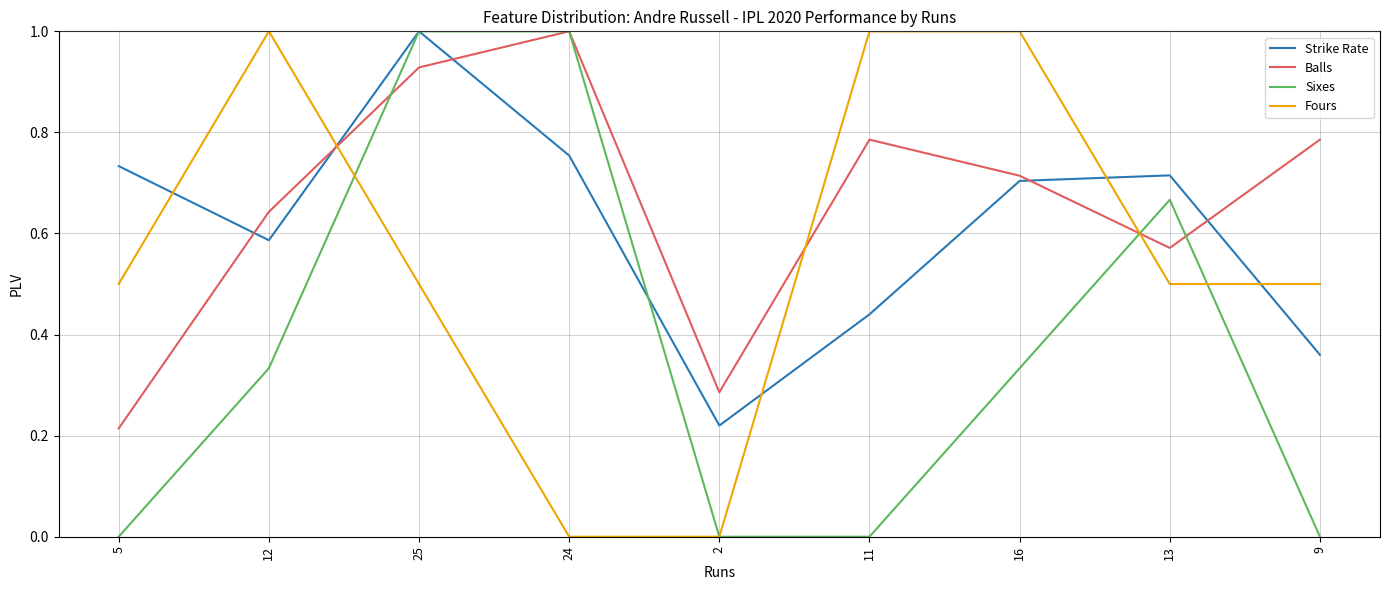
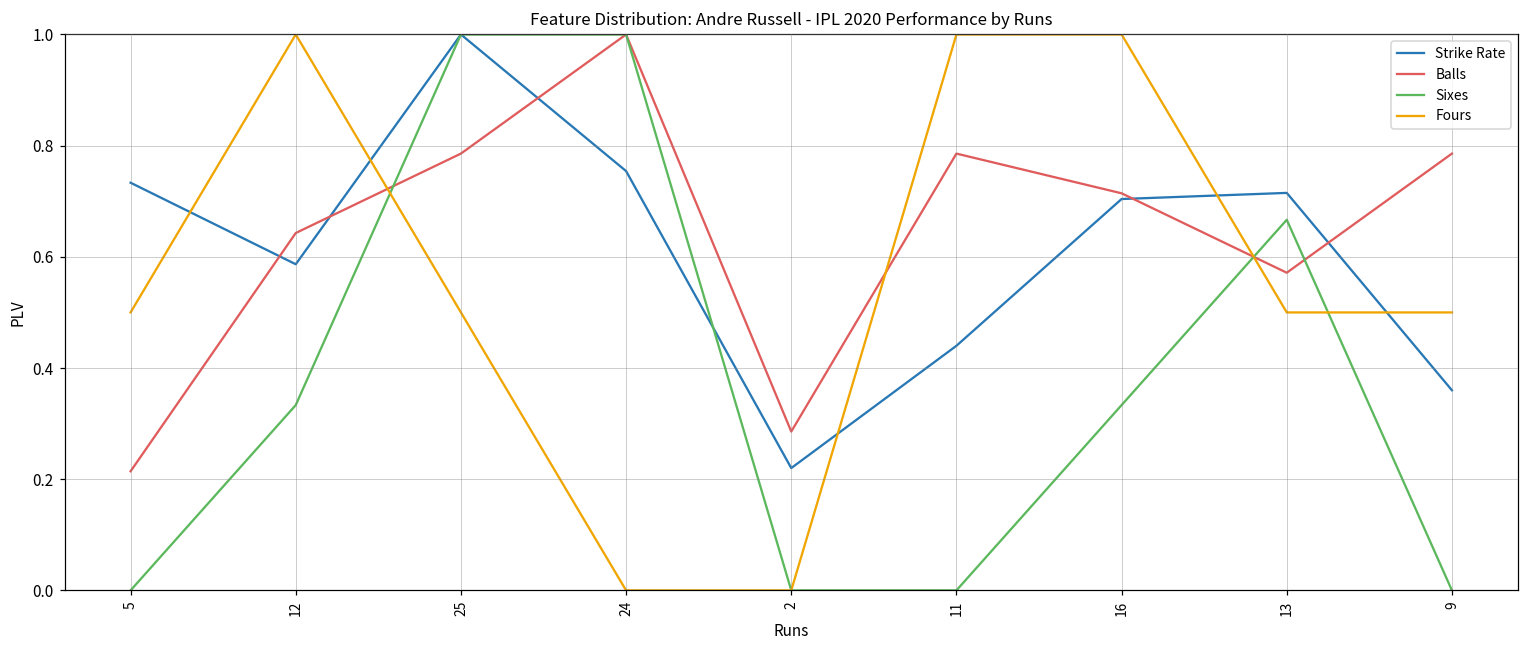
  {
    "Strike Rate": {
      "5": 0.73,
      "12": 0.59,
      "24": 0.75,
      "2": 0.22,
      "11": 0.44,
      "16": 0.70,
      "13": 0.72,
      "9": 0.36
    },
    "Balls": {
      "5": 0.21,
      "12": 0.64,
-     "25": 0.93,
+     "25": 0.79,
      "2": 0.29,
      "11": 0.79,
      "16": 0.71,
      "13": 0.57,
      "9": 0.79
    },
    "Sixes": {
      "5": 0.00,
      "12": 0.33,
      "11": 0.00,
      "16": 0.33,
      "13": 0.67,
      "9": 0.00
    },
    "Fours": {
      "5": 0.50,
      "12": 1.00,
      "25": 0.50,
      "24": 0.00,
      "11": 1.00,
      "16": 1.00,
      "13": 0.50,
      "9": 0.50
    }
  }
